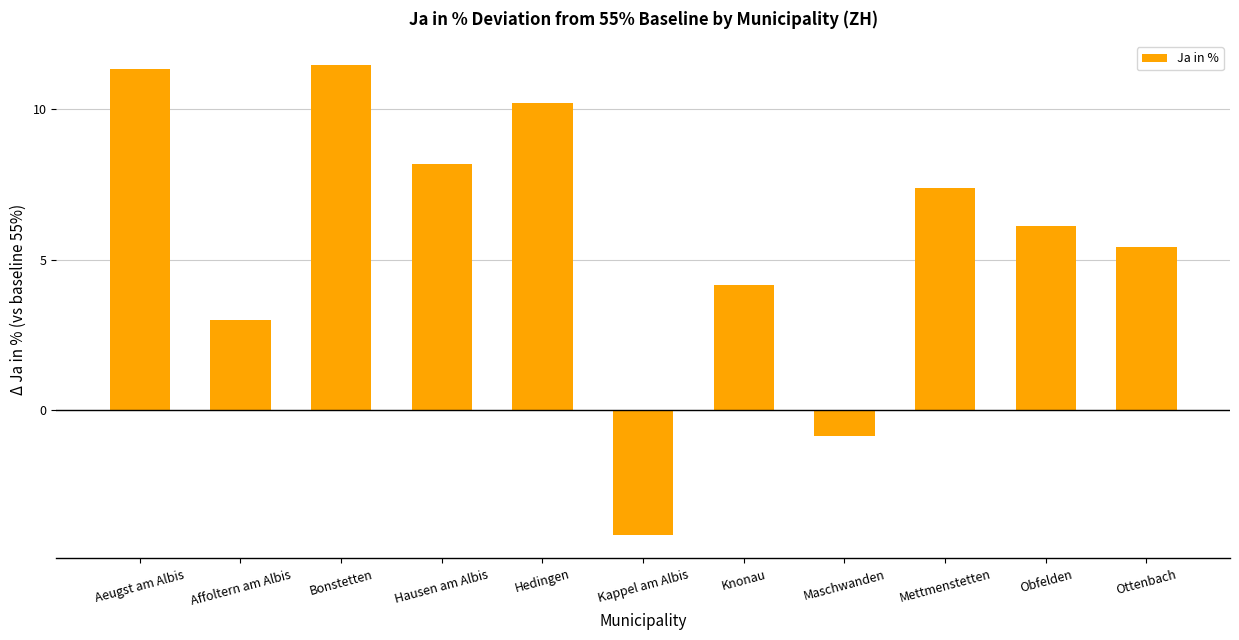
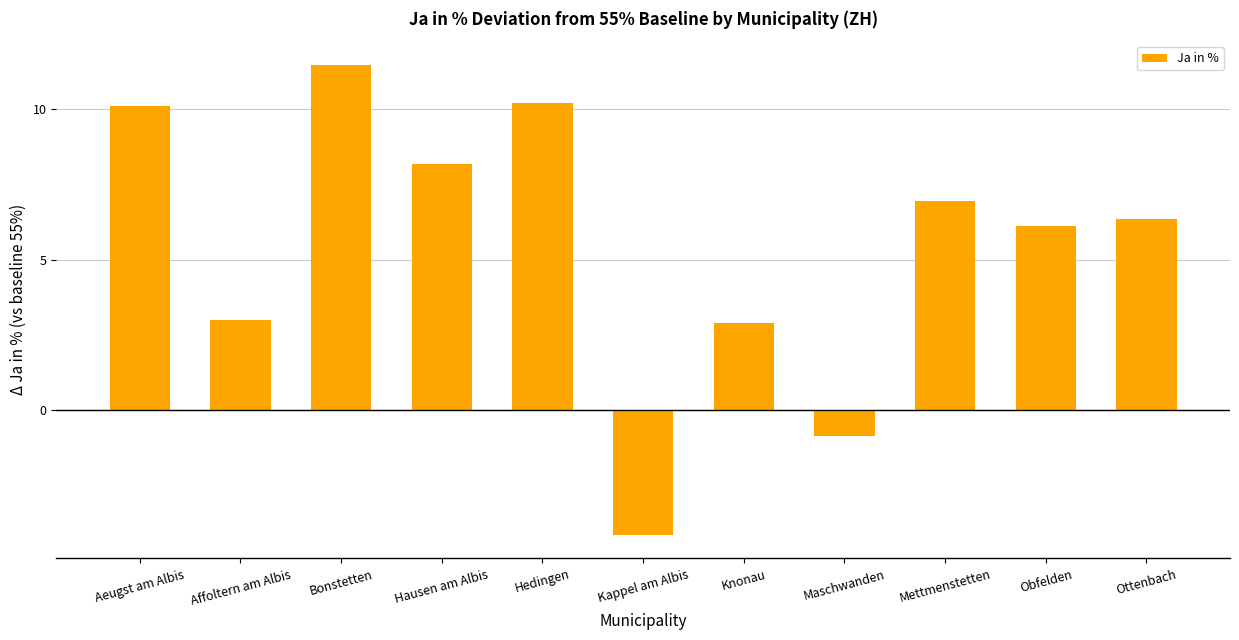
  {
-   "Aeugst am Albis": 11.4,
+   "Aeugst am Albis": 10.1,
    "Affoltern am Albis": 3.0,
    "Bonstetten": 11.5,
    "Hausen am Albis": 8.2,
    "Hedingen": 10.2,
    "Kappel am Albis": -4.2,
-   "Knonau": 4.1,
+   "Knonau": 2.9,
    "Maschwanden": -0.9,
-   "Mettmenstetten": 7.4,
+   "Mettmenstetten": 7.0,
    "Obfelden": 6.1,
-   "Ottenbach": 5.4
+   "Ottenbach": 6.3
  }
